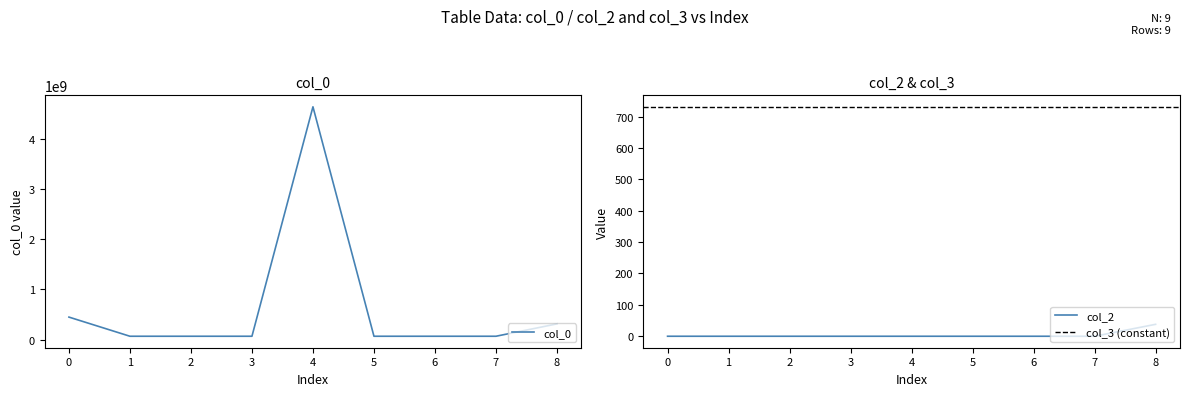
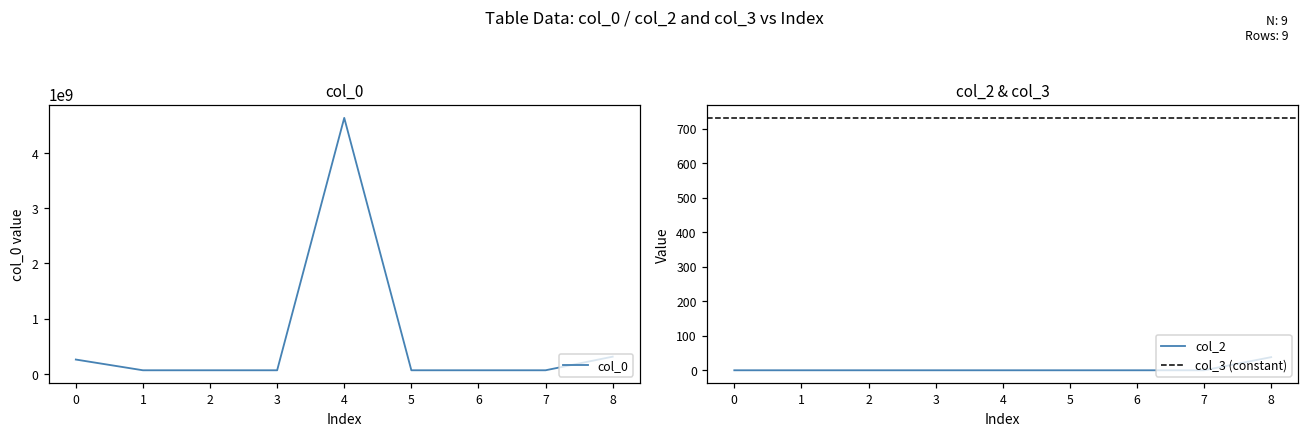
  {
    "col_0": {
-     "0": 400000000,
+     "0": 300000000,
      "1": 100000000,
      "2": 100000000,
      "3": 100000000,
      "4": 4600000000,
      "5": 100000000,
      "6": 100000000,
      "7": 100000000
    },
    "col_2 & col_3": {
      "0": 0,
      "1": 0,
      "2": 0,
      "3": 0,
      "4": 0,
      "5": 0,
      "6": 0
    }
  }
